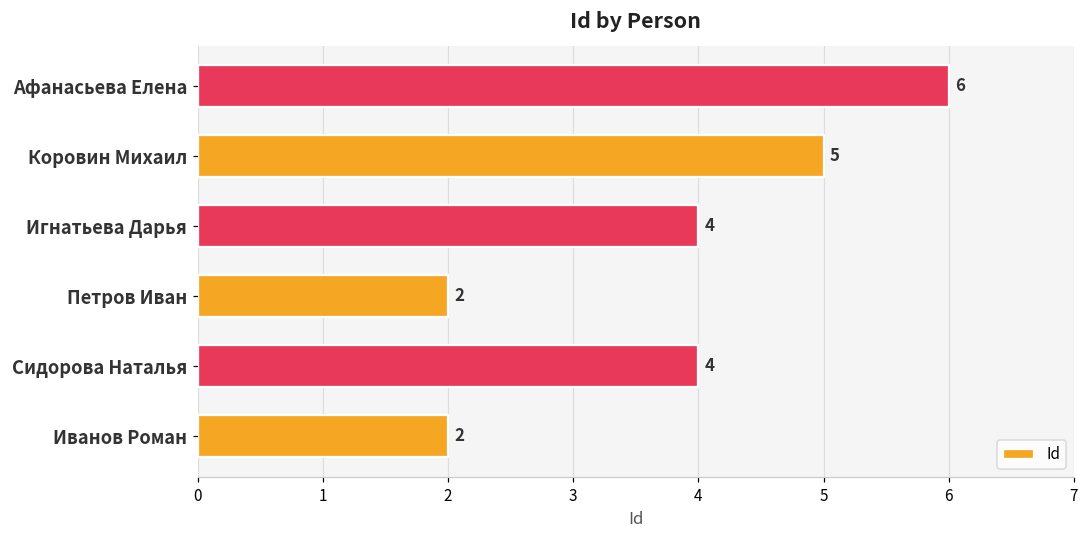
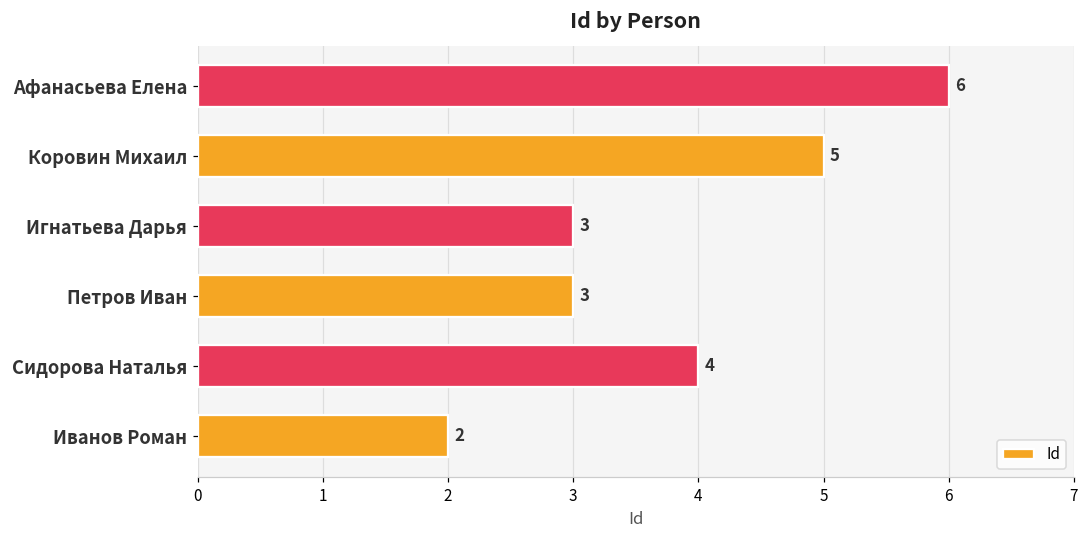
  {
    "Афанасьева Елена": 6,
    "Коровин Михаил": 5,
-   "Игнатьева Дарья": 4,
-   "Петров Иван": 2,
+   "Игнатьева Дарья": 3,
+   "Петров Иван": 3,
    "Сидорова Наталья": 4,
    "Иванов Роман": 2
  }
